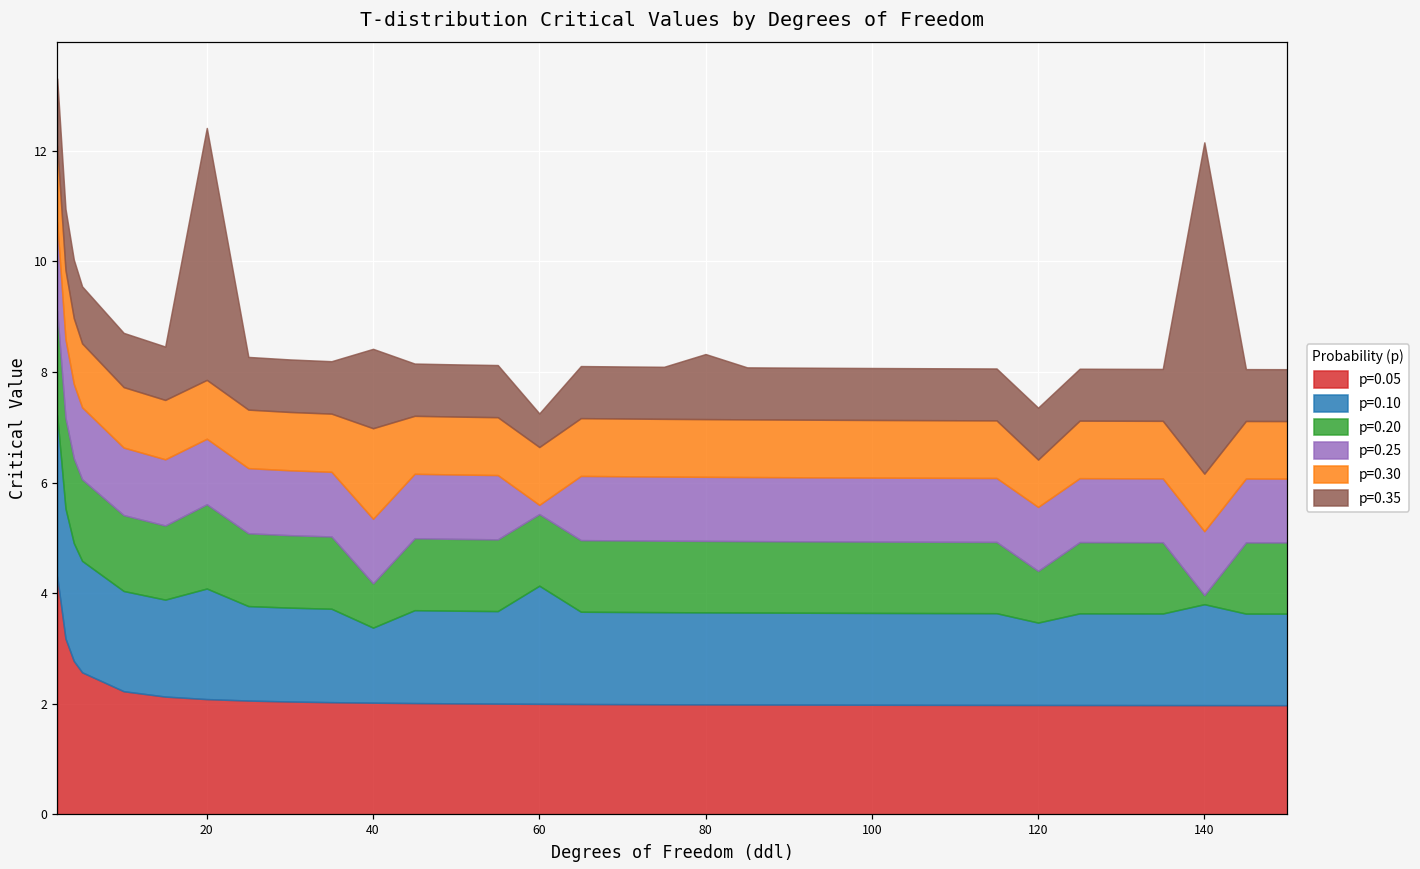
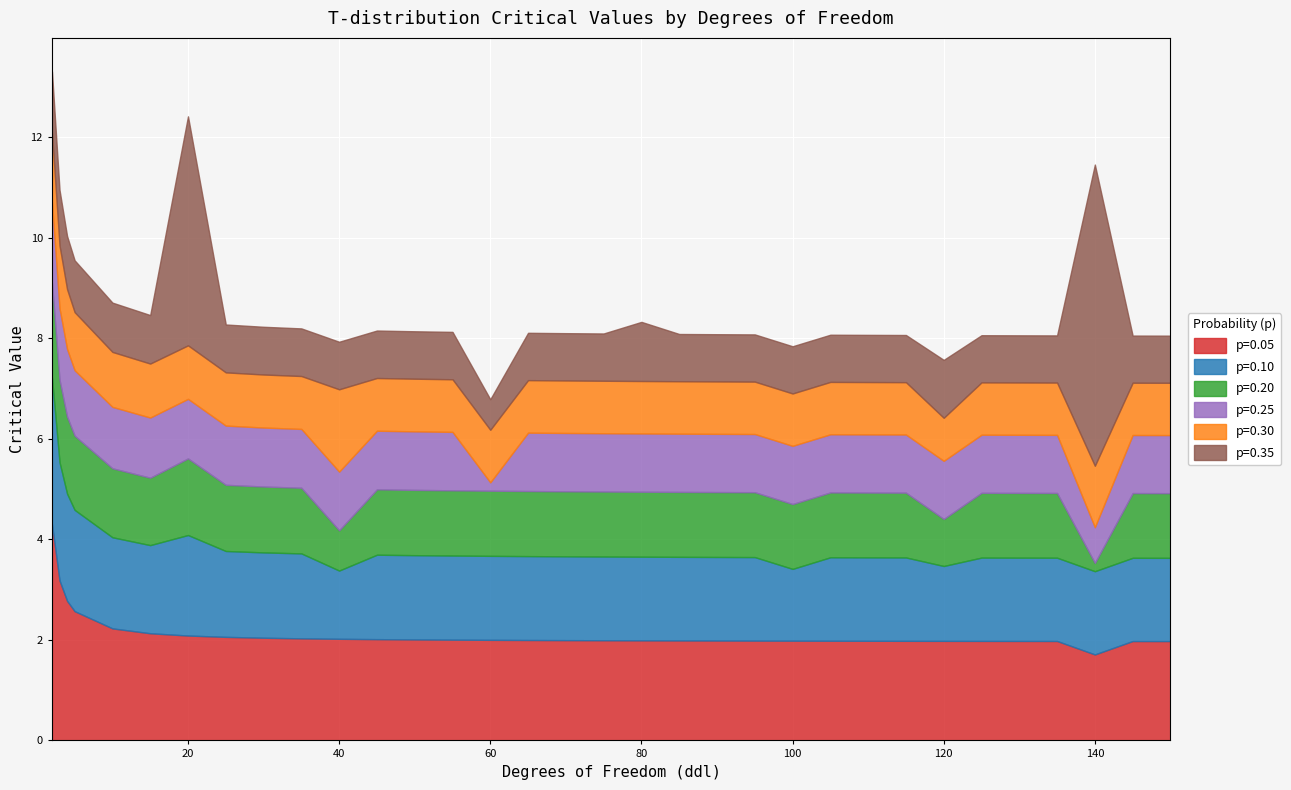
  {
    "p=0.05": {
      "20": 2.1,
      "40": 2.0,
      "60": 2.0,
      "80": 2.0,
      "100": 2.0,
      "120": 2.0,
-     "140": 2.0
+     "140": 1.7
    },
    "p=0.10": {
      "20": 2.0,
      "40": 1.4,
-     "60": 2.1,
+     "60": 1.7,
      "80": 1.7,
-     "100": 1.7,
+     "100": 1.4,
      "120": 1.5,
-     "140": 1.8
+     "140": 1.7
    },
    "p=0.20": {
      "20": 1.5,
      "40": 0.8,
      "60": 1.3,
      "80": 1.3,
      "100": 1.3,
      "120": 0.9,
      "140": 0.2
    },
    "p=0.25": {
      "20": 1.2,
      "40": 1.2,
      "60": 0.2,
      "80": 1.2,
      "100": 1.2,
      "120": 1.2,
-     "140": 1.2
+     "140": 0.7
    },
    "p=0.30": {
      "20": 1.1,
      "40": 1.6,
      "60": 1.0,
      "80": 1.0,
      "100": 1.0,
      "120": 0.9,
-     "140": 1.0
+     "140": 1.2
    },
    "p=0.35": {
      "20": 4.6,
-     "40": 1.4,
+     "40": 0.9,
      "60": 0.6,
      "80": 1.2,
      "100": 0.9,
-     "120": 0.9,
+     "120": 1.2,
      "140": 6.0
    }
  }
